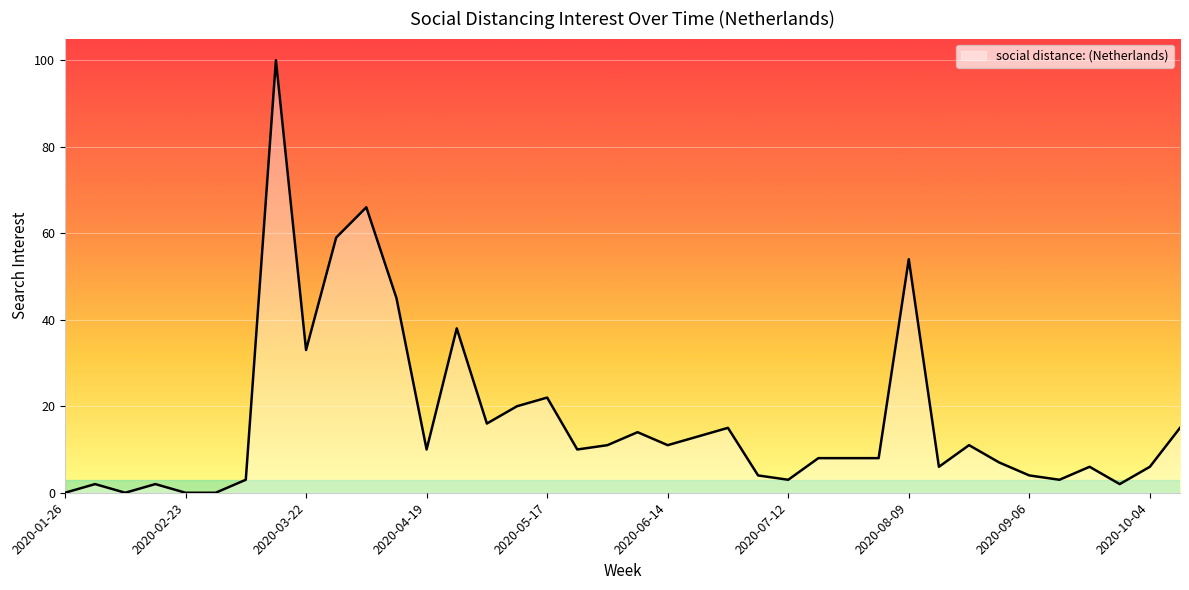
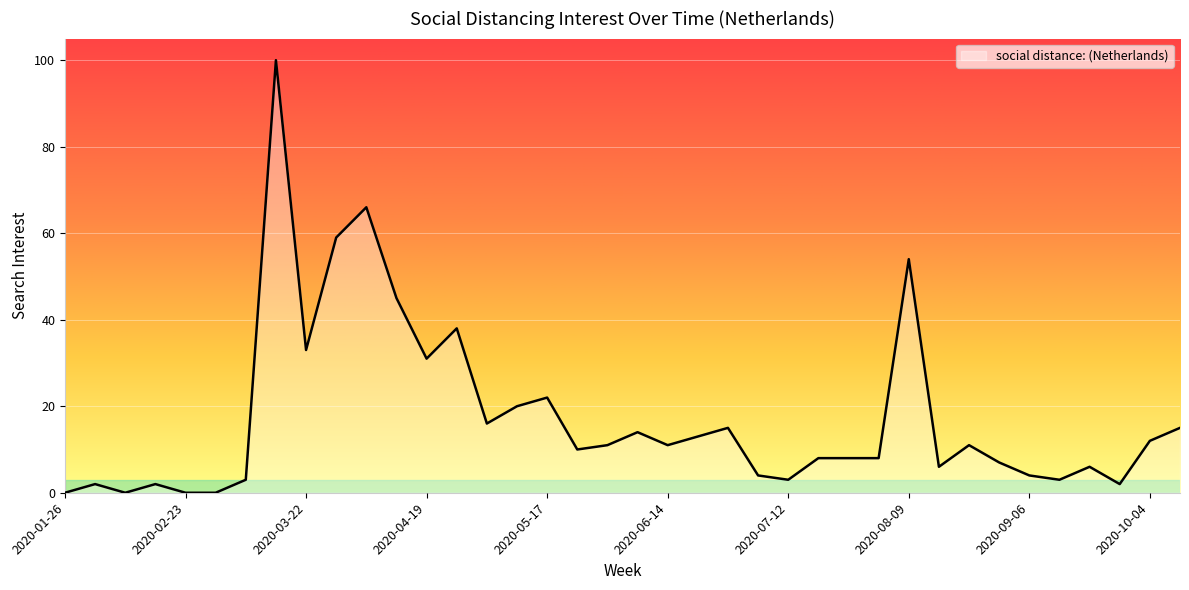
  {
    "2020-03-22": 33,
-   "2020-04-19": 10,
+   "2020-04-19": 31,
    "2020-05-17": 22,
    "2020-06-14": 11,
    "2020-08-09": 54,
    "2020-09-06": 4,
-   "2020-10-04": 6
+   "2020-10-04": 12
  }
